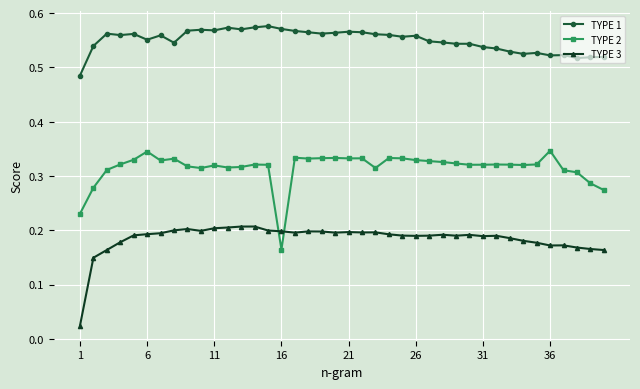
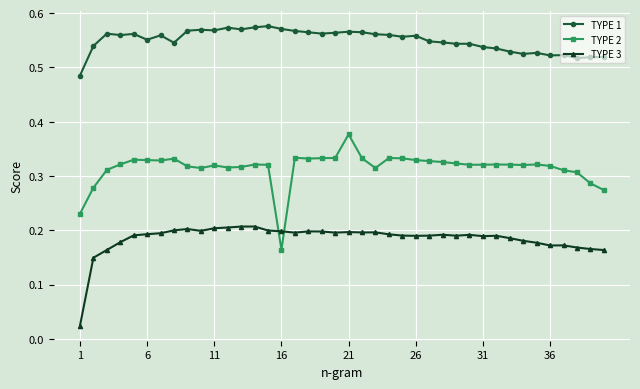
  {
    "TYPE 2": {
      "1": 0.23,
-     "6": 0.35,
+     "6": 0.33,
      "11": 0.32,
      "16": 0.16,
-     "21": 0.33,
+     "21": 0.38,
      "26": 0.33,
      "31": 0.32,
-     "36": 0.35
+     "36": 0.32
    }
  }
